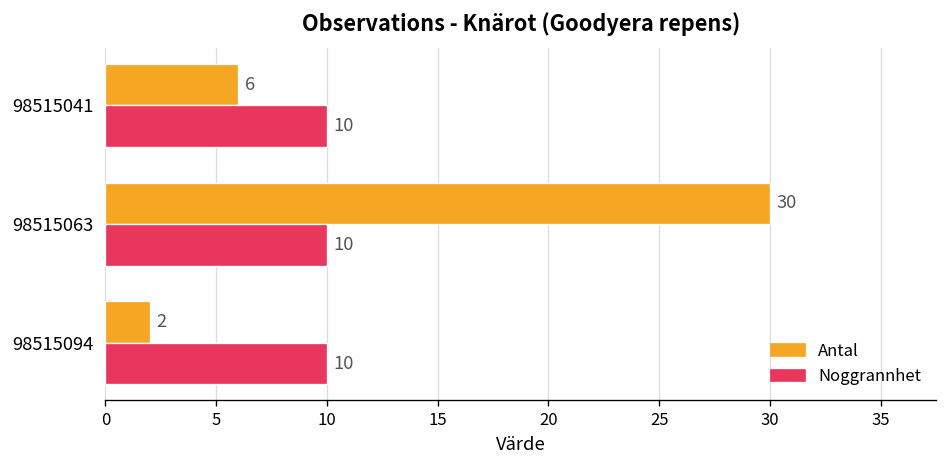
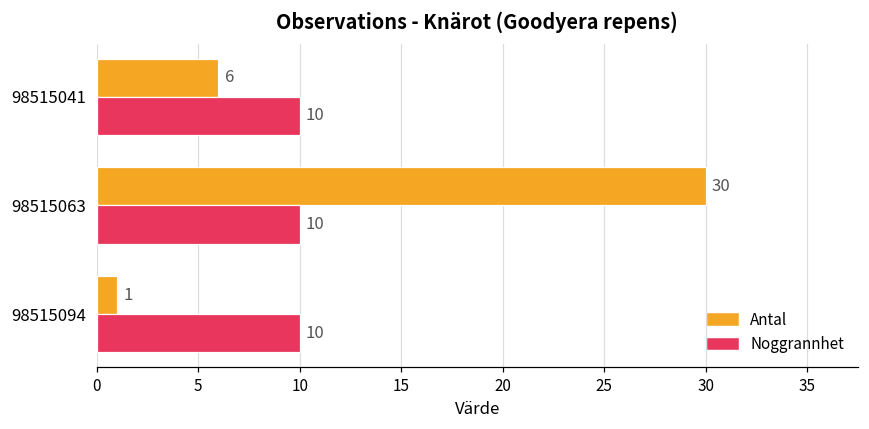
  {
    "Antal": {
      "98515041": 6,
      "98515063": 30,
-     "98515094": 2
+     "98515094": 1
    },
    "Noggrannhet": {
      "98515041": 10,
      "98515063": 10,
      "98515094": 10
    }
  }
